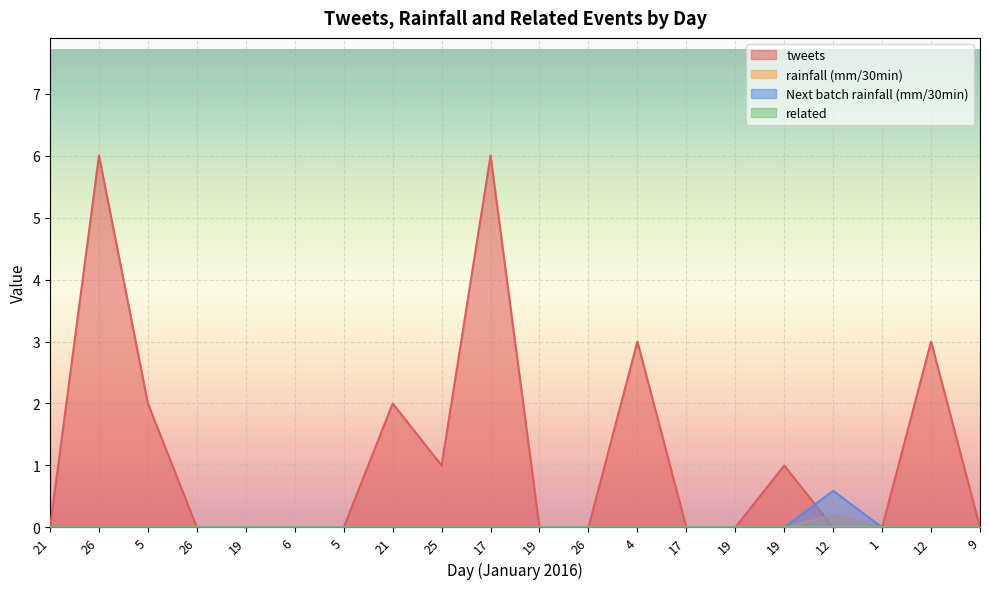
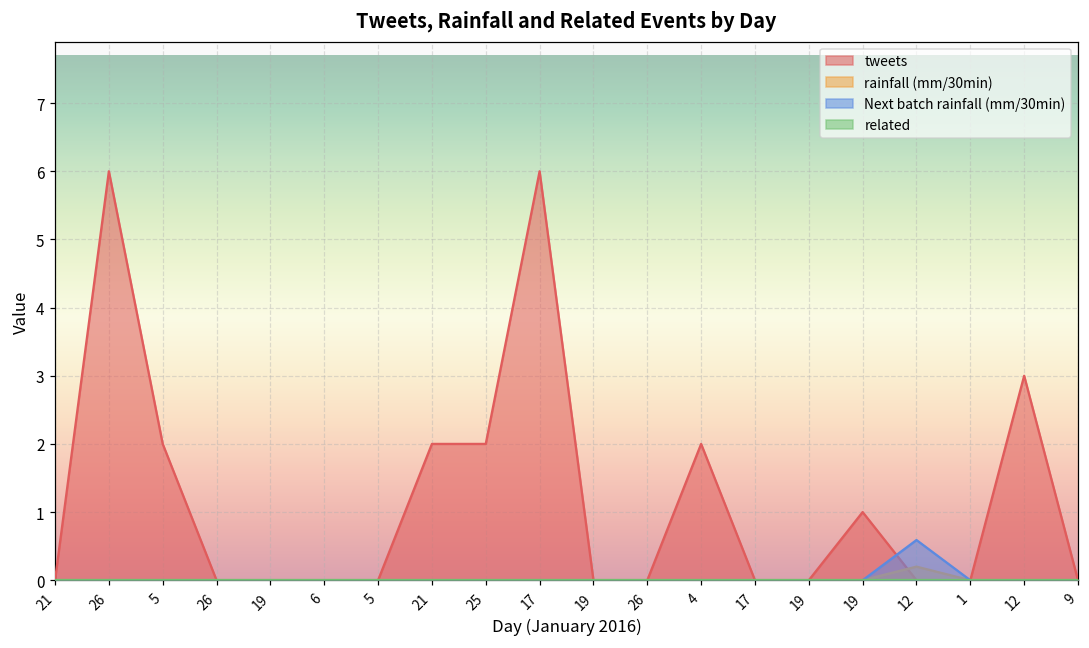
  {
    "tweets": {
-     "25": 1,
-     "4": 3
+     "25": 2,
+     "4": 2
    }
  }
